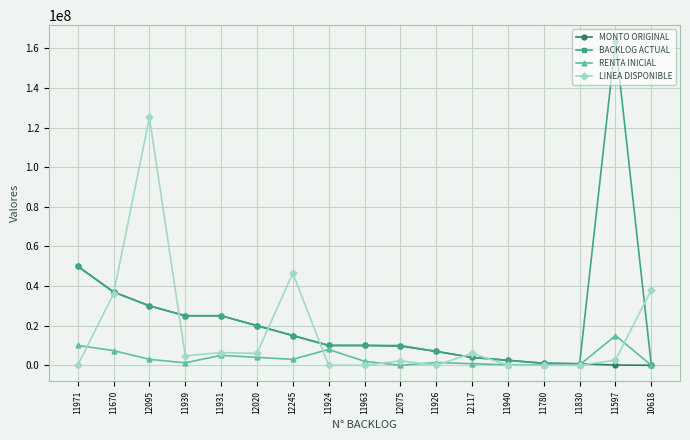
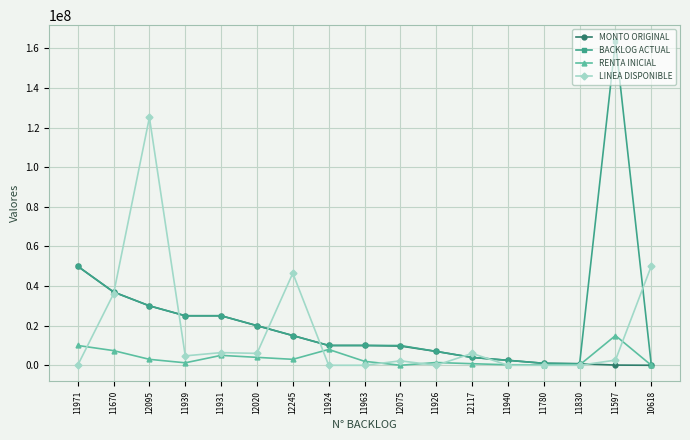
  {
    "LINEA DISPONIBLE": {
      "11971": 0,
      "12095": 125000000,
      "11939": 5000000,
      "11931": 6000000,
      "12020": 6000000,
      "12245": 46000000,
      "11924": 0,
      "11963": 0,
      "12075": 2000000,
      "11926": 0,
      "12117": 6000000,
      "11597": 3000000,
-     "10618": 38000000
+     "10618": 50000000
    }
  }
